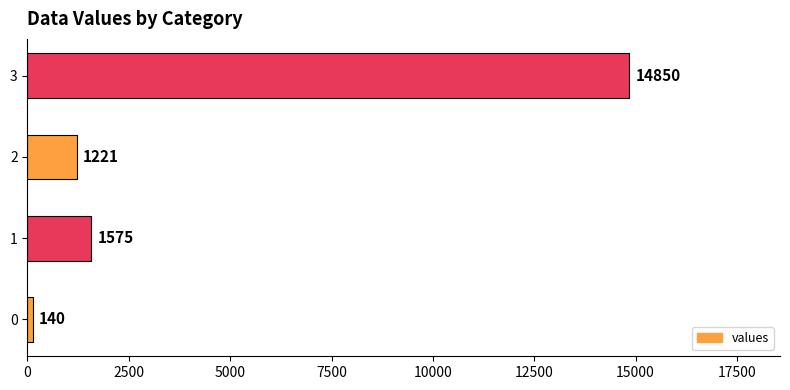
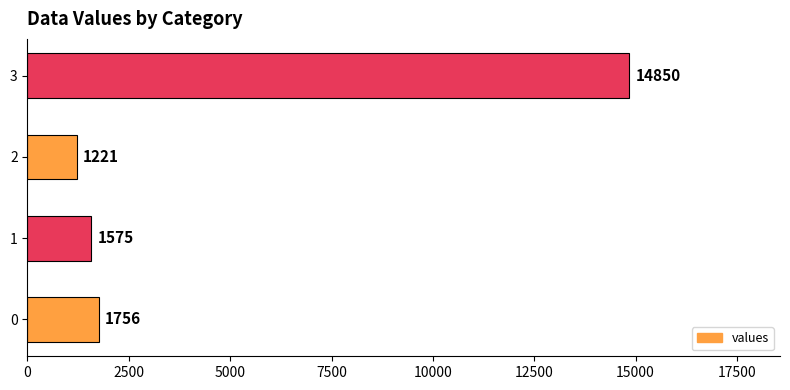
  {
    "3": 14850,
    "2": 1221,
    "1": 1575,
-   "0": 140
+   "0": 1756
  }
